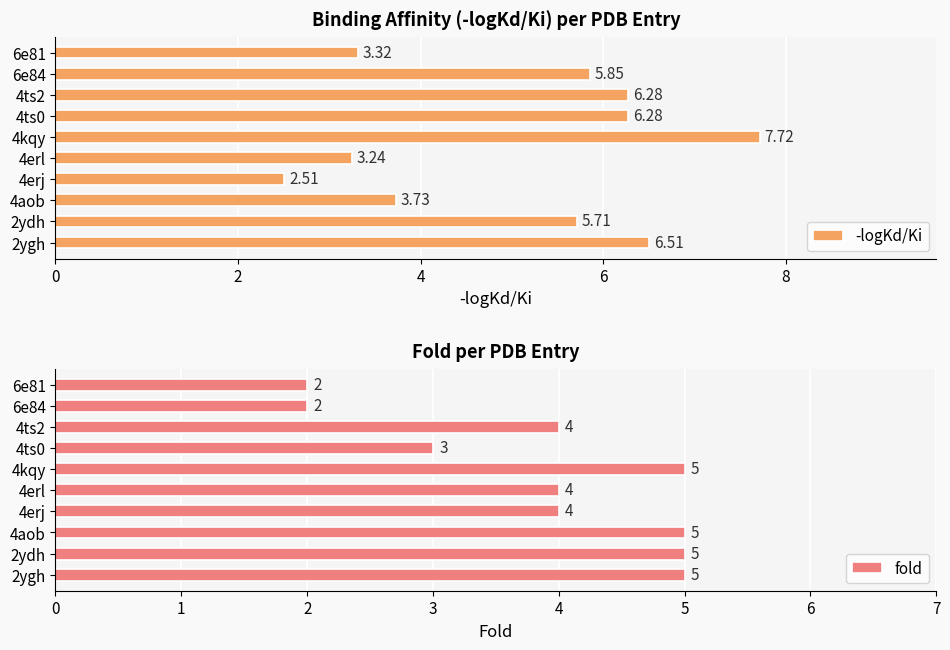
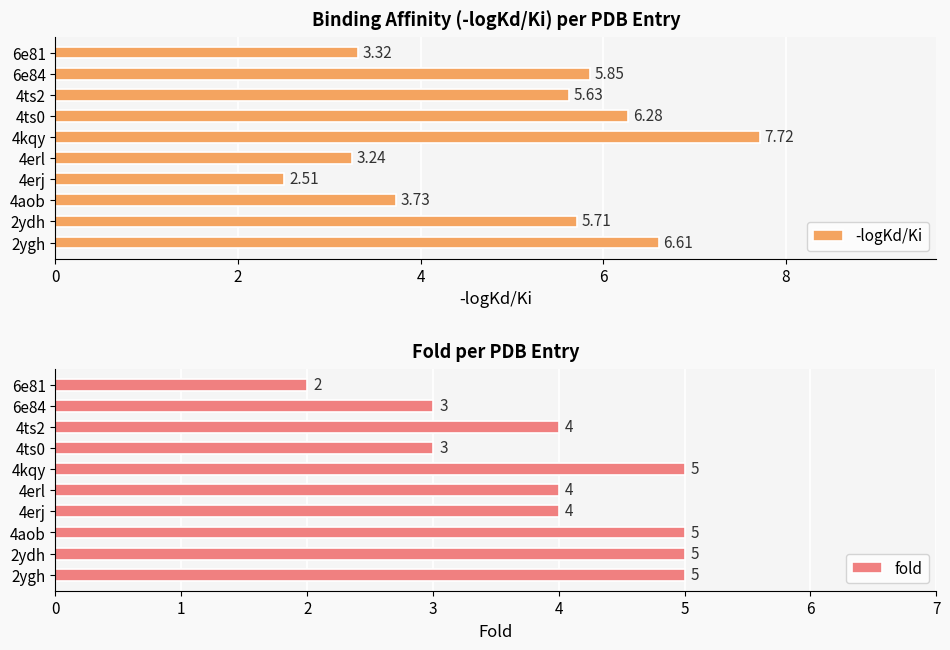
  {
    "Binding Affinity (-logKd/Ki) per PDB Entry": {
      "6e81": 3.32,
      "6e84": 5.85,
-     "4ts2": 6.28,
+     "4ts2": 5.63,
      "4ts0": 6.28,
      "4kqy": 7.72,
      "4erl": 3.24,
      "4erj": 2.51,
      "4aob": 3.73,
      "2ydh": 5.71,
-     "2ygh": 6.51
+     "2ygh": 6.61
    },
    "Fold per PDB Entry": {
      "6e81": 2,
-     "6e84": 2,
+     "6e84": 3,
      "4ts2": 4,
      "4ts0": 3,
      "4kqy": 5,
      "4erl": 4,
      "4erj": 4,
      "4aob": 5,
      "2ydh": 5,
      "2ygh": 5
    }
  }
